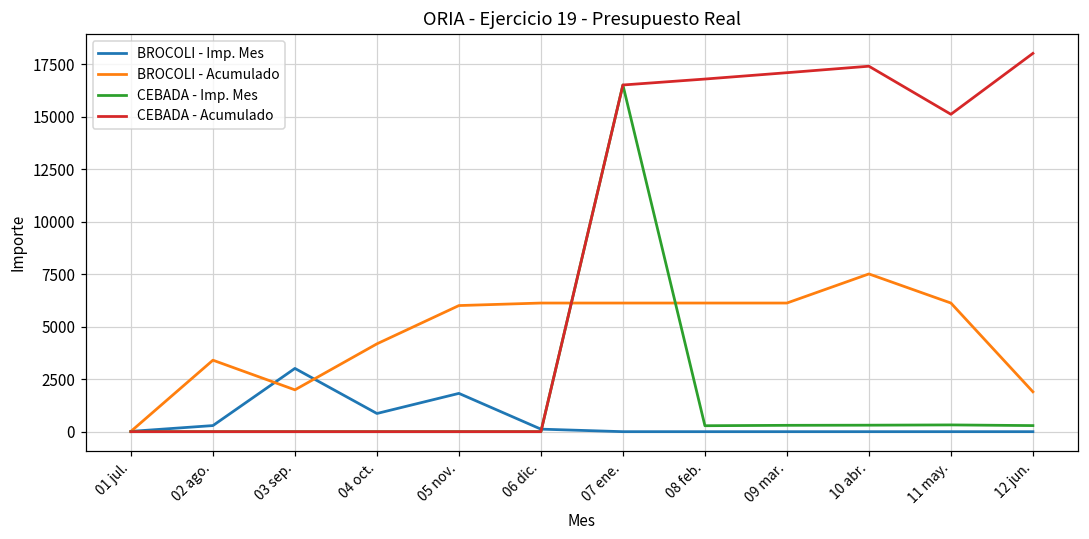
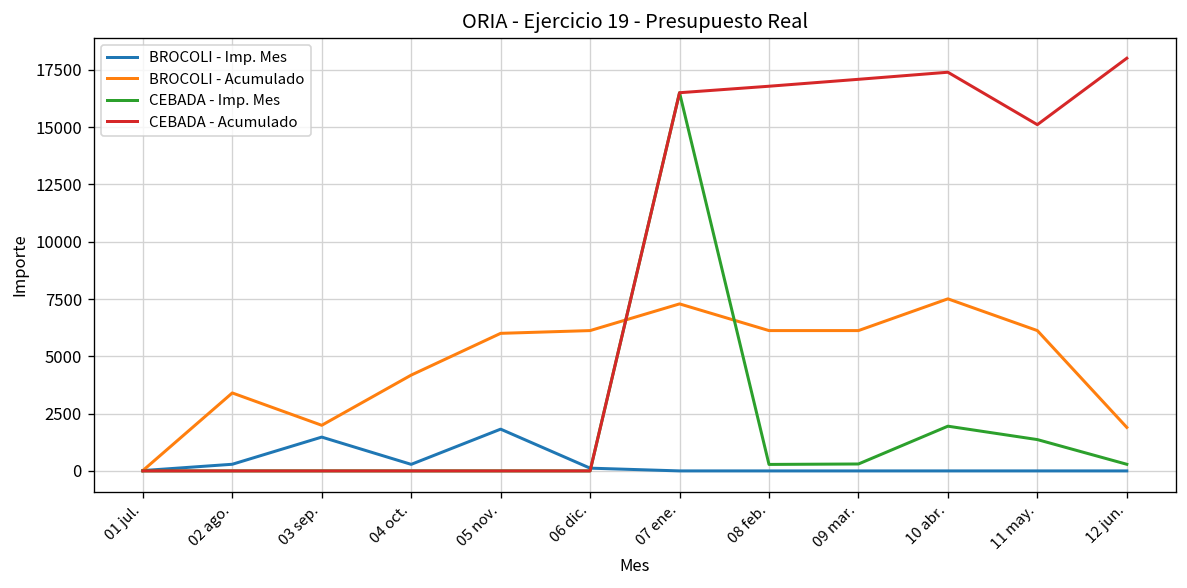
  {
    "BROCOLI - Imp. Mes": {
      "02 ago.": 300,
-     "03 sep.": 3000,
-     "04 oct.": 900,
+     "03 sep.": 1500,
+     "04 oct.": 300,
      "05 nov.": 1800,
      "07 ene.": 0,
      "08 feb.": 0,
      "09 mar.": 0,
      "10 abr.": 0,
      "11 may.": 0,
      "12 jun.": 0
    },
    "BROCOLI - Acumulado": {
      "02 ago.": 3400,
      "03 sep.": 2000,
      "04 oct.": 4200,
      "05 nov.": 6000,
      "06 dic.": 6100,
-     "07 ene.": 6100,
+     "07 ene.": 7300,
      "08 feb.": 6100,
      "09 mar.": 6100,
      "10 abr.": 7500,
      "11 may.": 6100,
      "12 jun.": 1900
    },
    "CEBADA - Imp. Mes": {
      "08 feb.": 300,
      "09 mar.": 300,
-     "10 abr.": 300,
-     "11 may.": 300,
+     "10 abr.": 2000,
+     "11 may.": 1400,
      "12 jun.": 300
    },
    "CEBADA - Acumulado": {
      "08 feb.": 16800,
      "09 mar.": 17100,
      "10 abr.": 17400,
      "11 may.": 15100,
      "12 jun.": 18000
    }
  }
